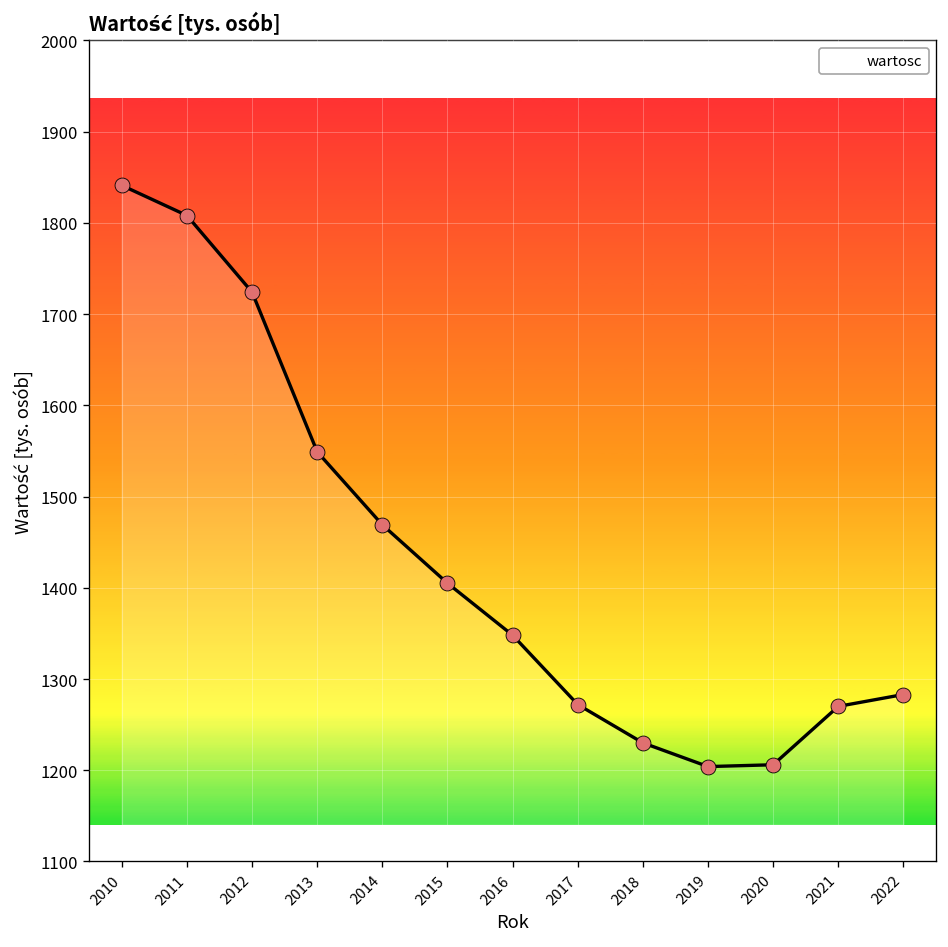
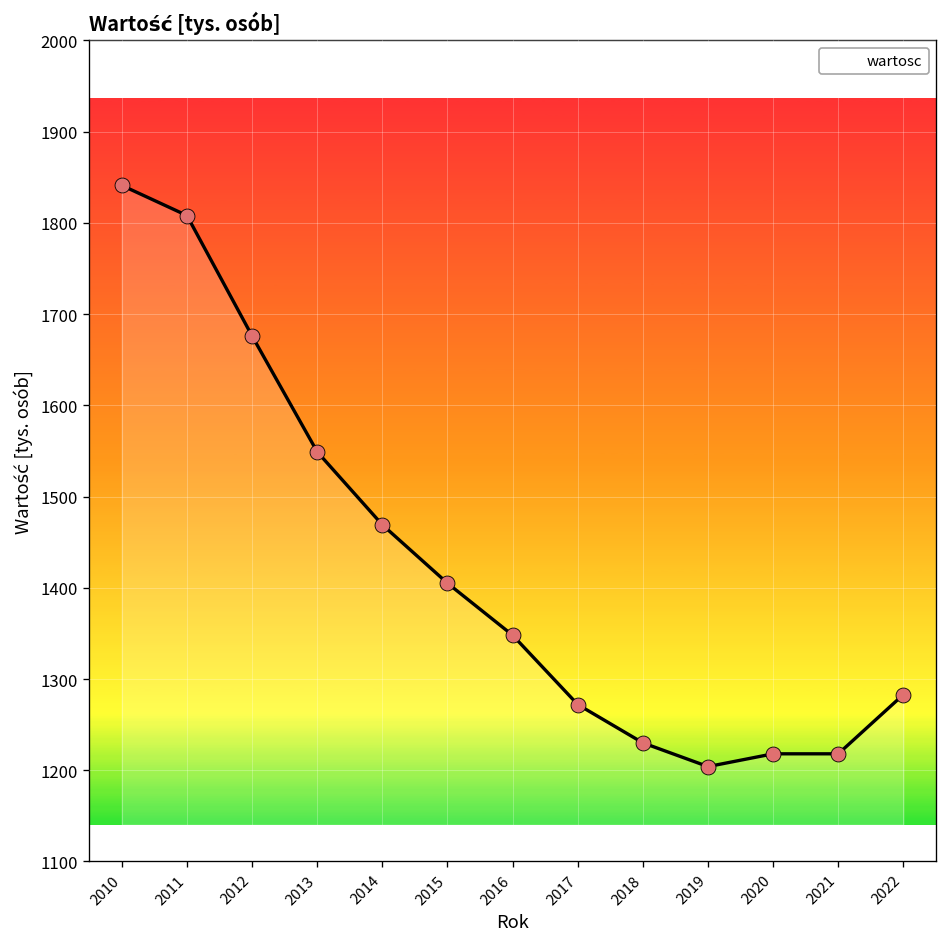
  {
    "2010": 1840,
    "2011": 1810,
-   "2012": 1720,
+   "2012": 1680,
    "2013": 1550,
    "2014": 1470,
    "2015": 1410,
    "2016": 1350,
    "2017": 1270,
    "2018": 1230,
    "2019": 1200,
-   "2020": 1210,
-   "2021": 1270,
+   "2020": 1220,
+   "2021": 1220,
    "2022": 1280
  }
